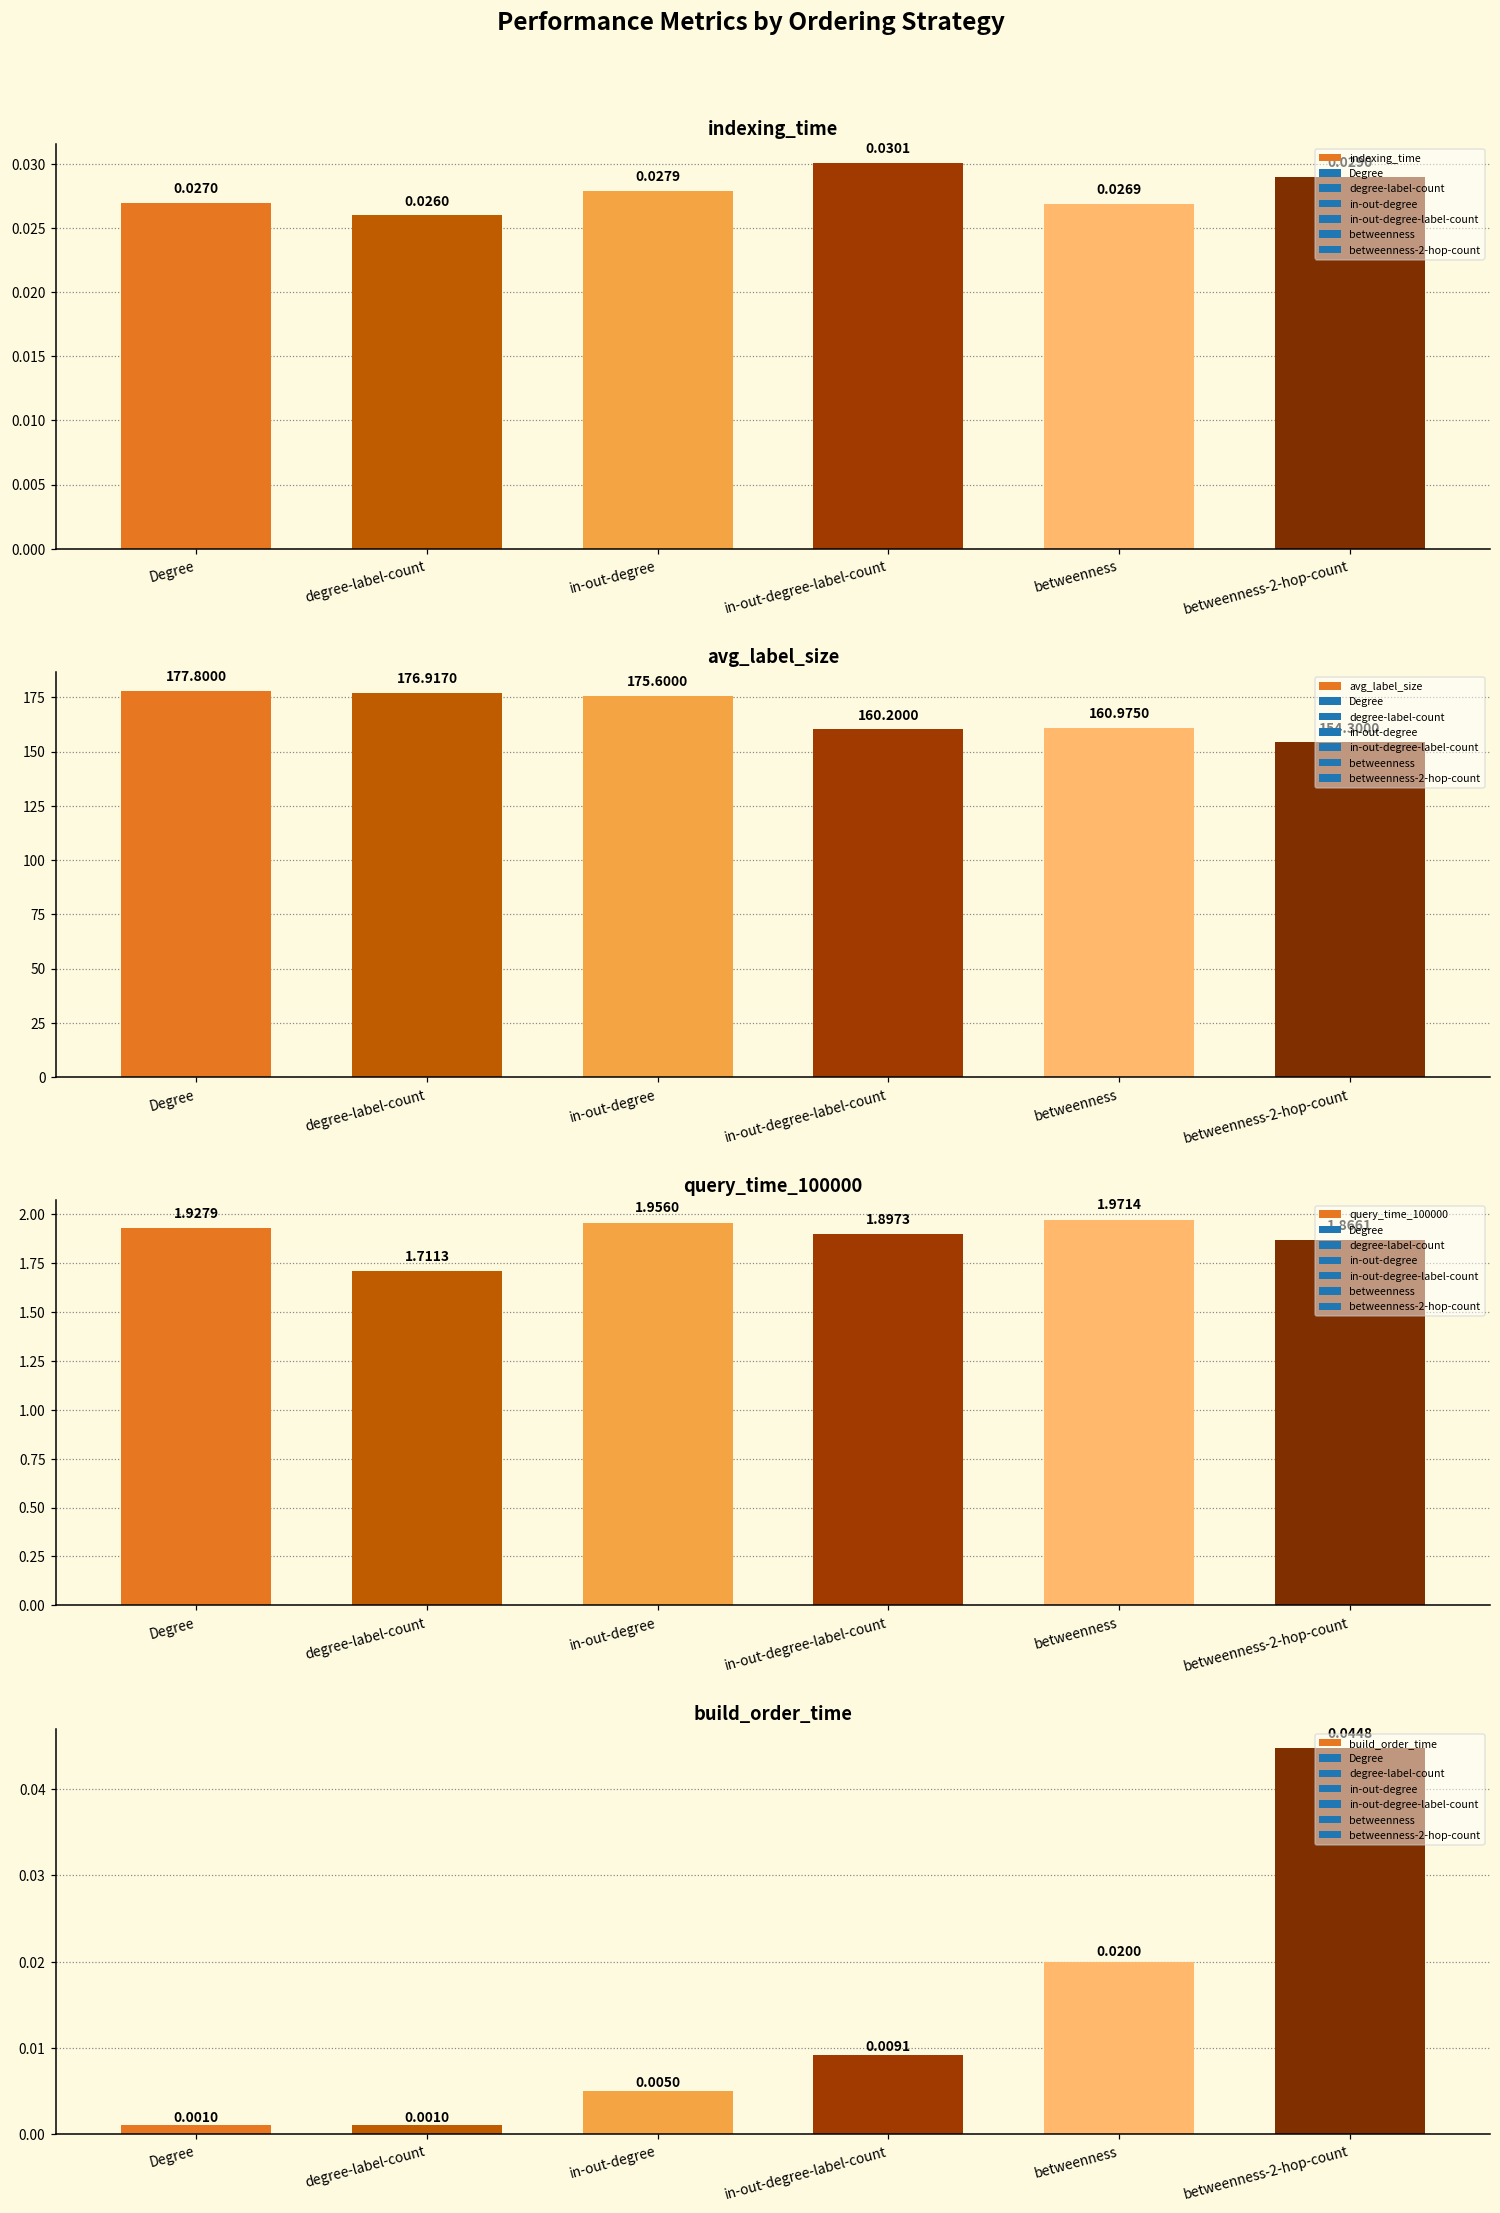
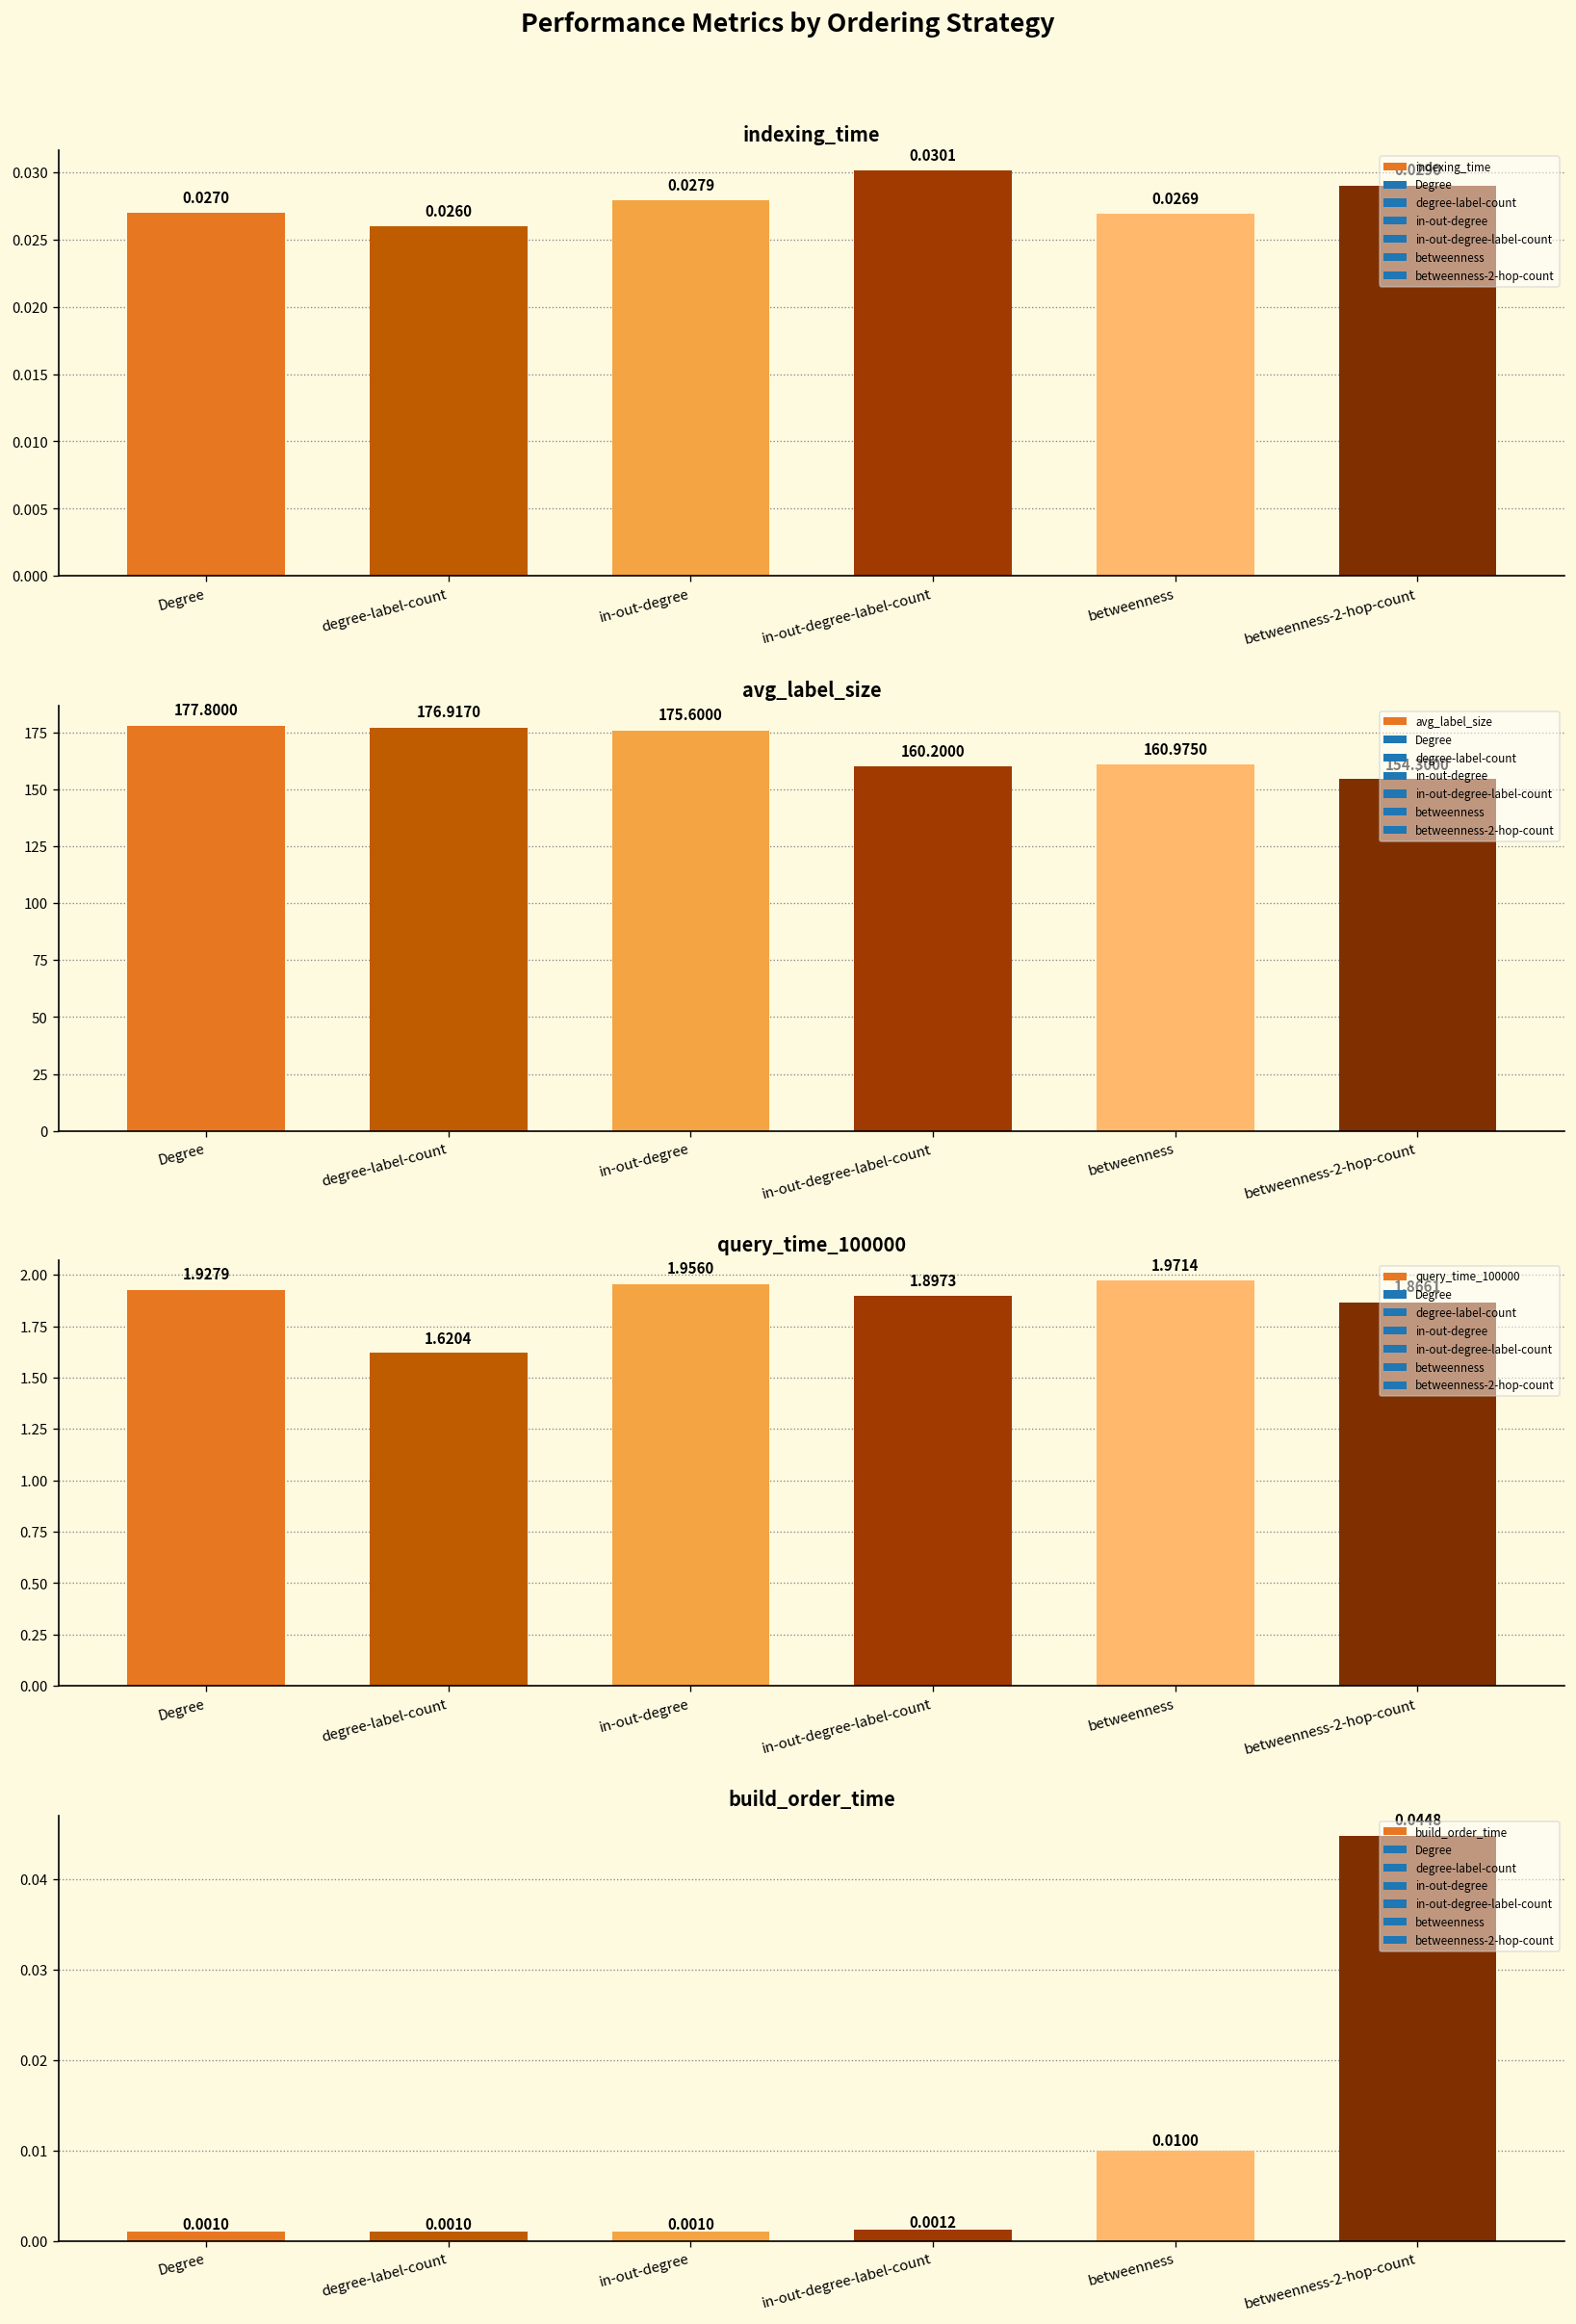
  {
    "indexing_time": {
      "Degree": 0.0270,
      "degree-label-count": 0.0260,
      "in-out-degree": 0.0279,
      "in-out-degree-label-count": 0.0301,
      "betweenness": 0.0269
    },
    "avg_label_size": {
      "Degree": 177.8000,
      "degree-label-count": 176.9170,
      "in-out-degree": 175.6000,
      "in-out-degree-label-count": 160.2000,
      "betweenness": 160.9750
    },
    "query_time_100000": {
      "Degree": 1.9279,
-     "degree-label-count": 1.7113,
+     "degree-label-count": 1.6204,
      "in-out-degree": 1.9560,
      "in-out-degree-label-count": 1.8973,
      "betweenness": 1.9714
    },
    "build_order_time": {
      "Degree": 0.0010,
      "degree-label-count": 0.0010,
-     "in-out-degree": 0.0050,
-     "in-out-degree-label-count": 0.0091,
-     "betweenness": 0.0200
+     "in-out-degree": 0.0010,
+     "in-out-degree-label-count": 0.0012,
+     "betweenness": 0.0100
    }
  }
